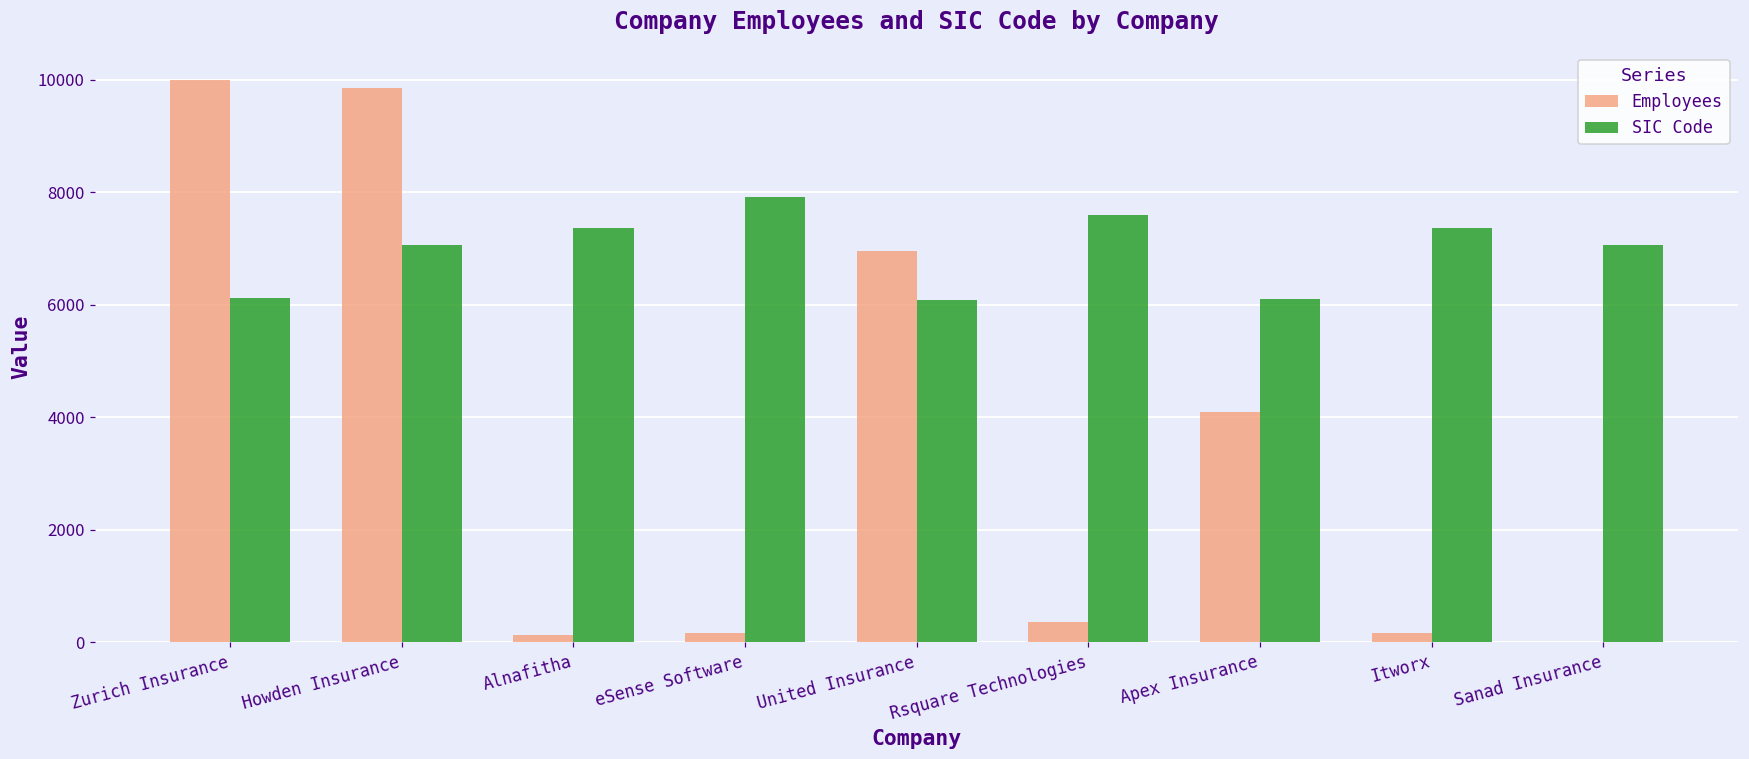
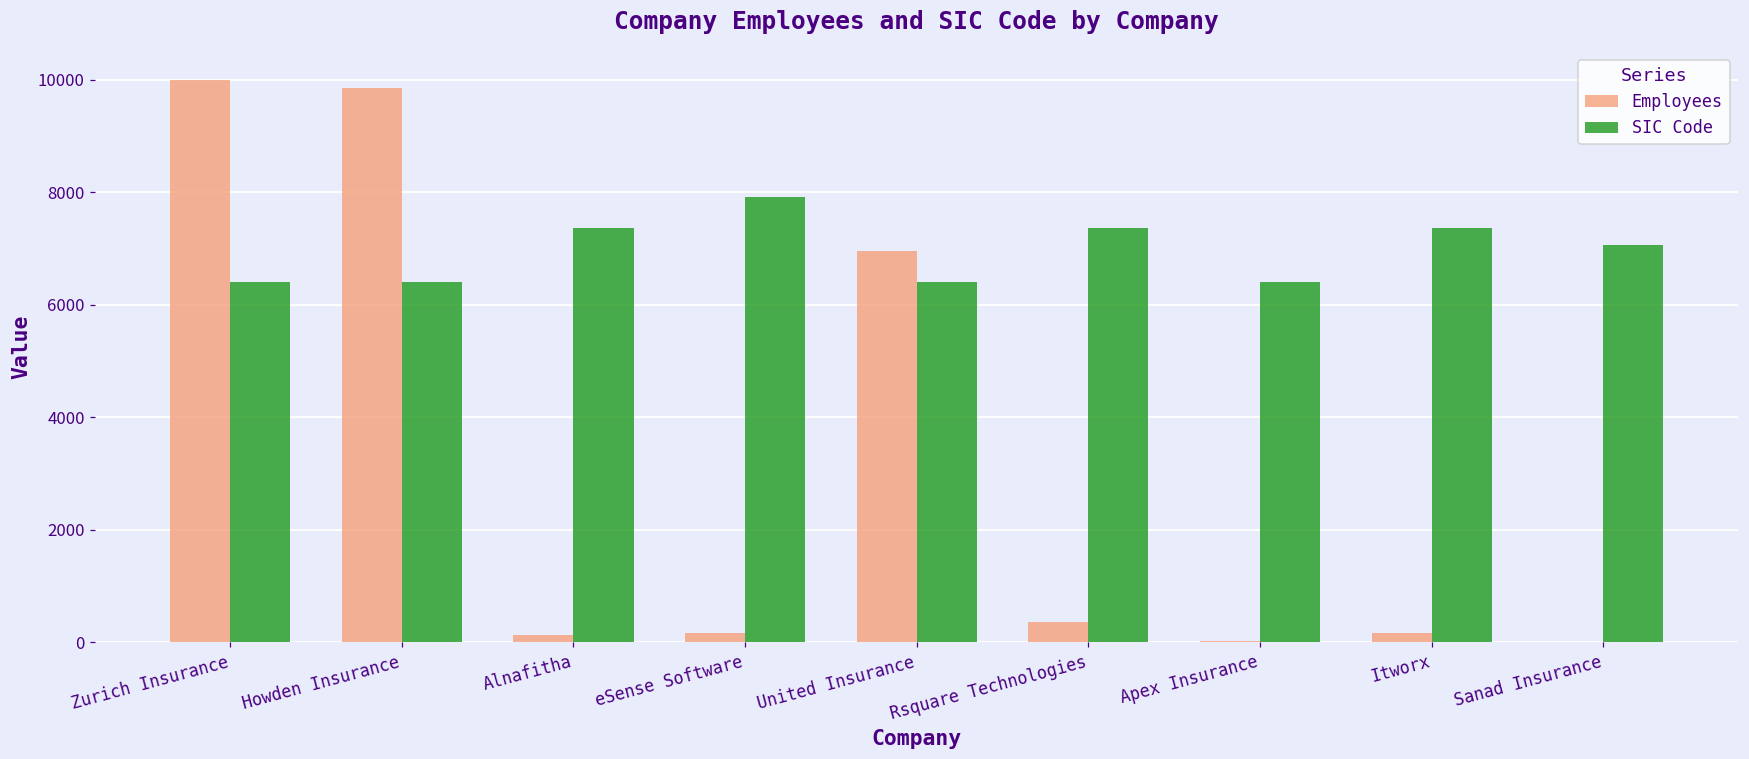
  {
    "Employees": {
      "Zurich Insurance": 10000,
      "Howden Insurance": 9800,
      "Alnafitha": 100,
      "eSense Software": 200,
      "United Insurance": 7000,
      "Rsquare Technologies": 400,
-     "Apex Insurance": 4100,
+     "Apex Insurance": 0,
      "Itworx": 200,
      "Sanad Insurance": 0
    },
    "SIC Code": {
-     "Zurich Insurance": 6100,
-     "Howden Insurance": 7100,
+     "Zurich Insurance": 6400,
+     "Howden Insurance": 6400,
      "Alnafitha": 7400,
      "eSense Software": 7900,
-     "United Insurance": 6100,
-     "Rsquare Technologies": 7600,
-     "Apex Insurance": 6100,
+     "United Insurance": 6400,
+     "Rsquare Technologies": 7400,
+     "Apex Insurance": 6400,
      "Itworx": 7400,
      "Sanad Insurance": 7100
    }
  }
